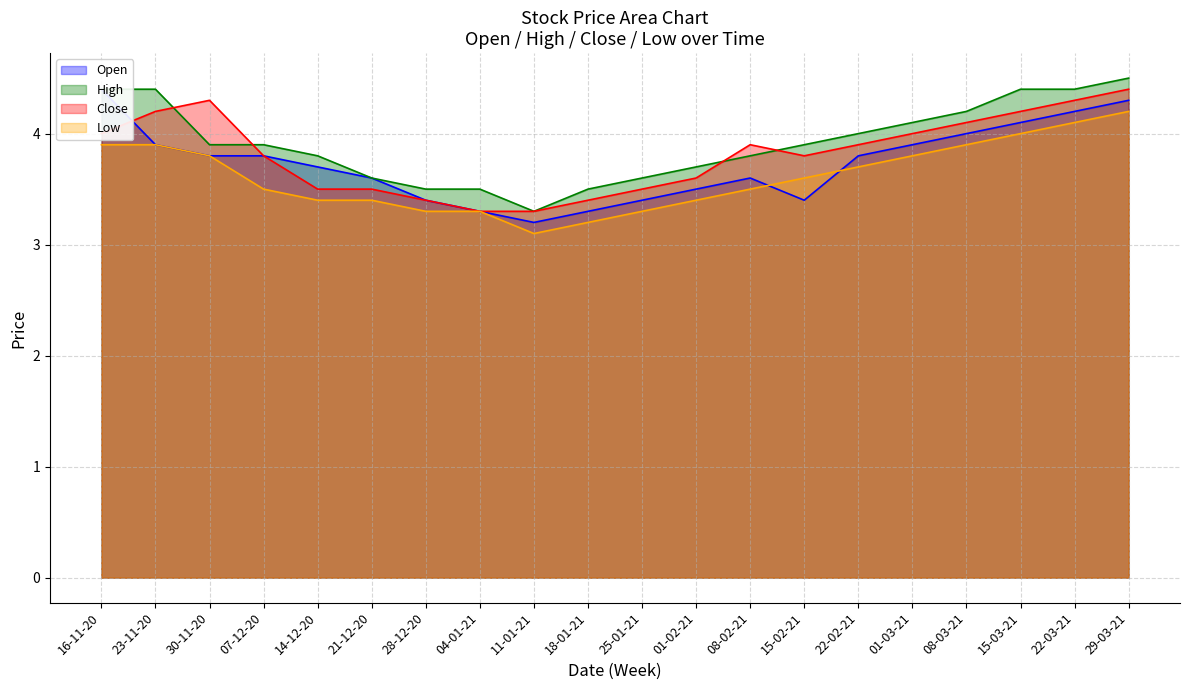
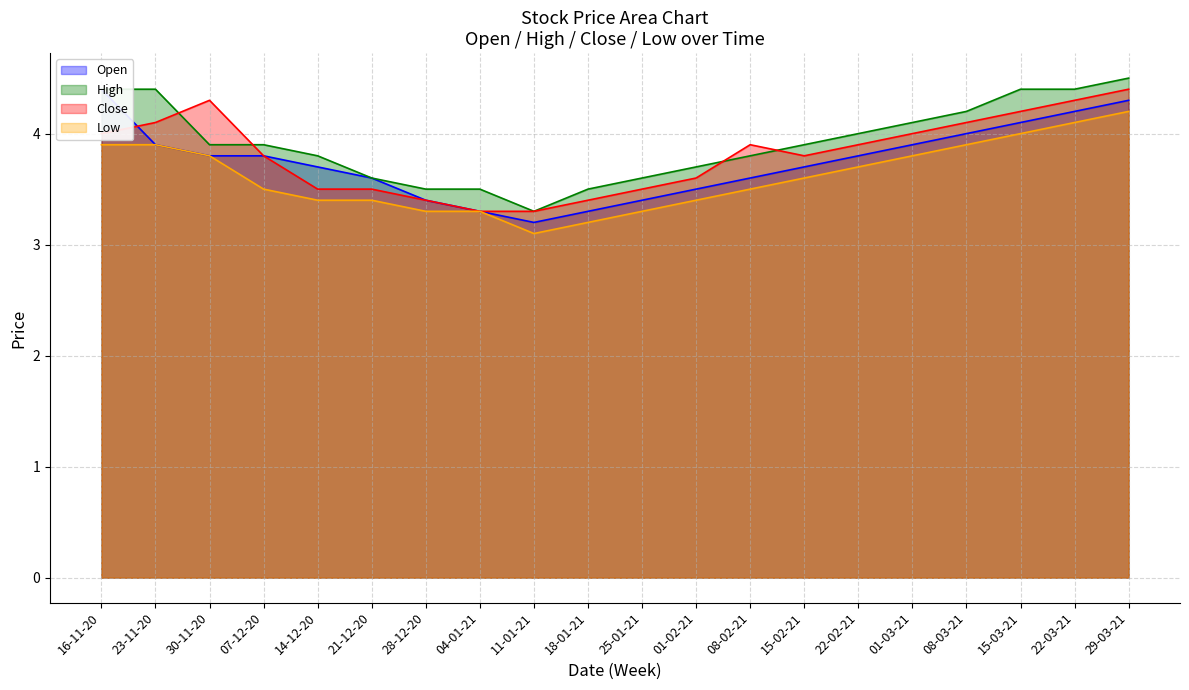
  {
    "Open": {
      "14-12-20": 3.7,
      "11-01-21": 3.2,
      "18-01-21": 3.3,
      "25-01-21": 3.4,
      "01-02-21": 3.5,
      "08-02-21": 3.6,
-     "15-02-21": 3.4,
+     "15-02-21": 3.7,
      "22-02-21": 3.8,
      "01-03-21": 3.9,
      "08-03-21": 4.0,
      "15-03-21": 4.1,
      "22-03-21": 4.2,
      "29-03-21": 4.3
    },
    "High": {
      "23-11-20": 4.4,
      "30-11-20": 3.9,
      "07-12-20": 3.9,
      "14-12-20": 3.8,
      "28-12-20": 3.5,
      "04-01-21": 3.5,
      "18-01-21": 3.5,
      "25-01-21": 3.6,
      "01-02-21": 3.7,
      "08-02-21": 3.8,
      "15-02-21": 3.9,
      "22-02-21": 4.0,
      "01-03-21": 4.1,
      "08-03-21": 4.2,
      "15-03-21": 4.4,
      "22-03-21": 4.4,
      "29-03-21": 4.5
    },
    "Close": {
-     "23-11-20": 4.2,
+     "23-11-20": 4.1,
      "30-11-20": 4.3,
      "14-12-20": 3.5,
      "21-12-20": 3.5,
      "18-01-21": 3.4,
      "25-01-21": 3.5,
      "01-02-21": 3.6,
      "08-02-21": 3.9,
      "15-02-21": 3.8,
      "22-02-21": 3.9,
      "01-03-21": 4.0,
      "08-03-21": 4.1,
      "15-03-21": 4.2,
      "22-03-21": 4.3,
      "29-03-21": 4.4
    },
    "Low": {
      "16-11-20": 3.9,
      "07-12-20": 3.5,
      "14-12-20": 3.4,
      "21-12-20": 3.4,
      "28-12-20": 3.3,
      "11-01-21": 3.1,
      "18-01-21": 3.2,
      "25-01-21": 3.3,
      "01-02-21": 3.4,
      "08-02-21": 3.5,
      "15-02-21": 3.6,
      "22-02-21": 3.7,
      "01-03-21": 3.8,
      "08-03-21": 3.9,
      "15-03-21": 4.0,
      "22-03-21": 4.1,
      "29-03-21": 4.2
    }
  }
